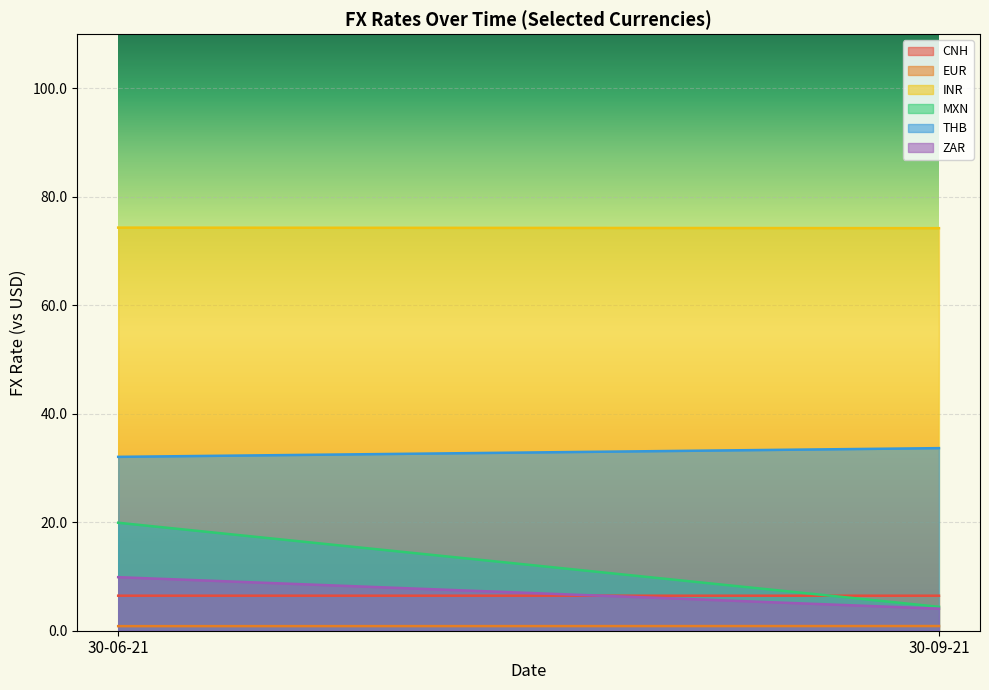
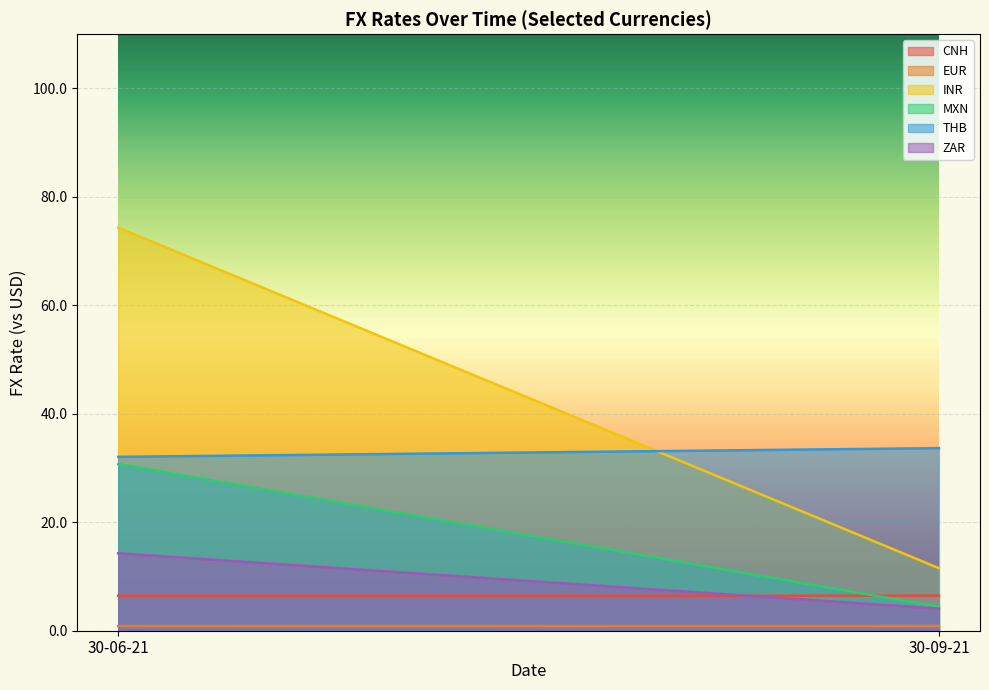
  {
    "INR": {
      "30-06-21": 74,
-     "30-09-21": 74
+     "30-09-21": 12
    },
    "MXN": {
-     "30-06-21": 20
+     "30-06-21": 31
    },
    "THB": {
      "30-06-21": 32,
      "30-09-21": 34
    },
    "ZAR": {
-     "30-06-21": 10
+     "30-06-21": 14
    }
  }
